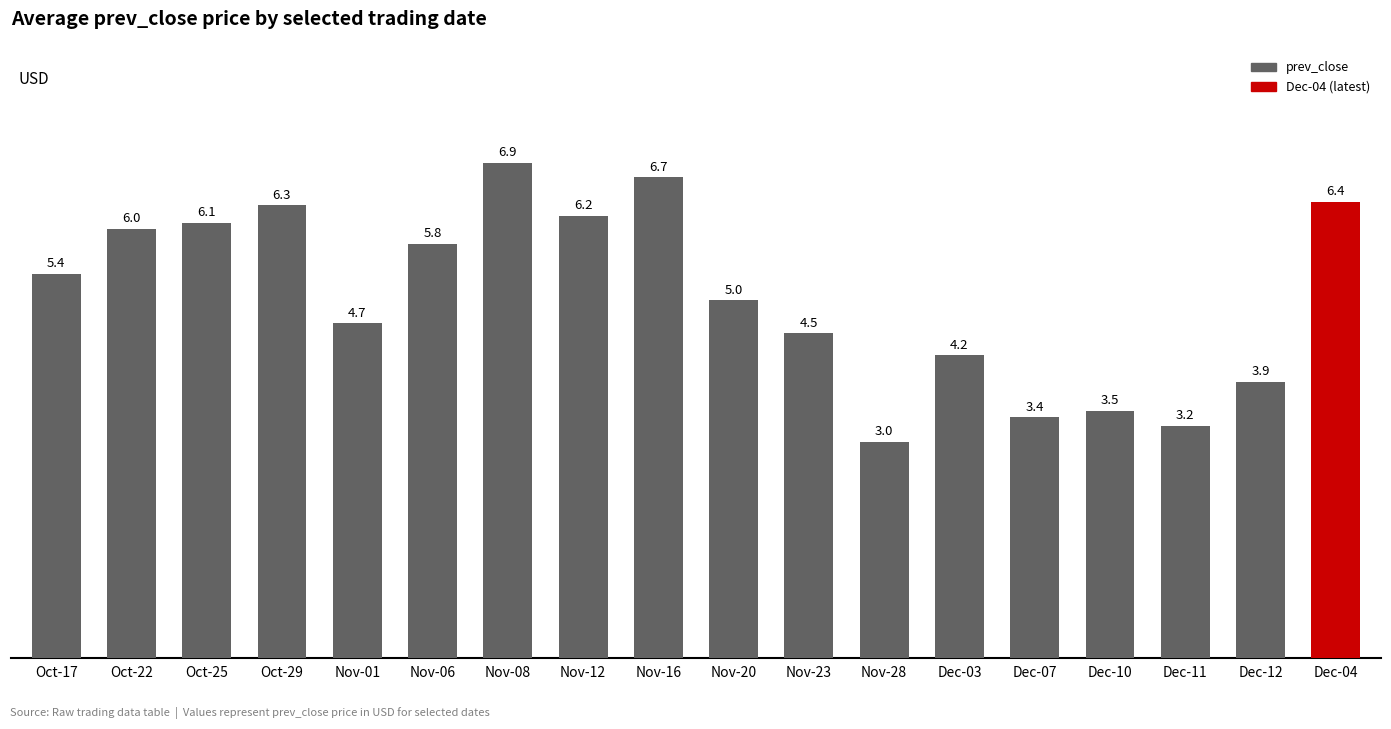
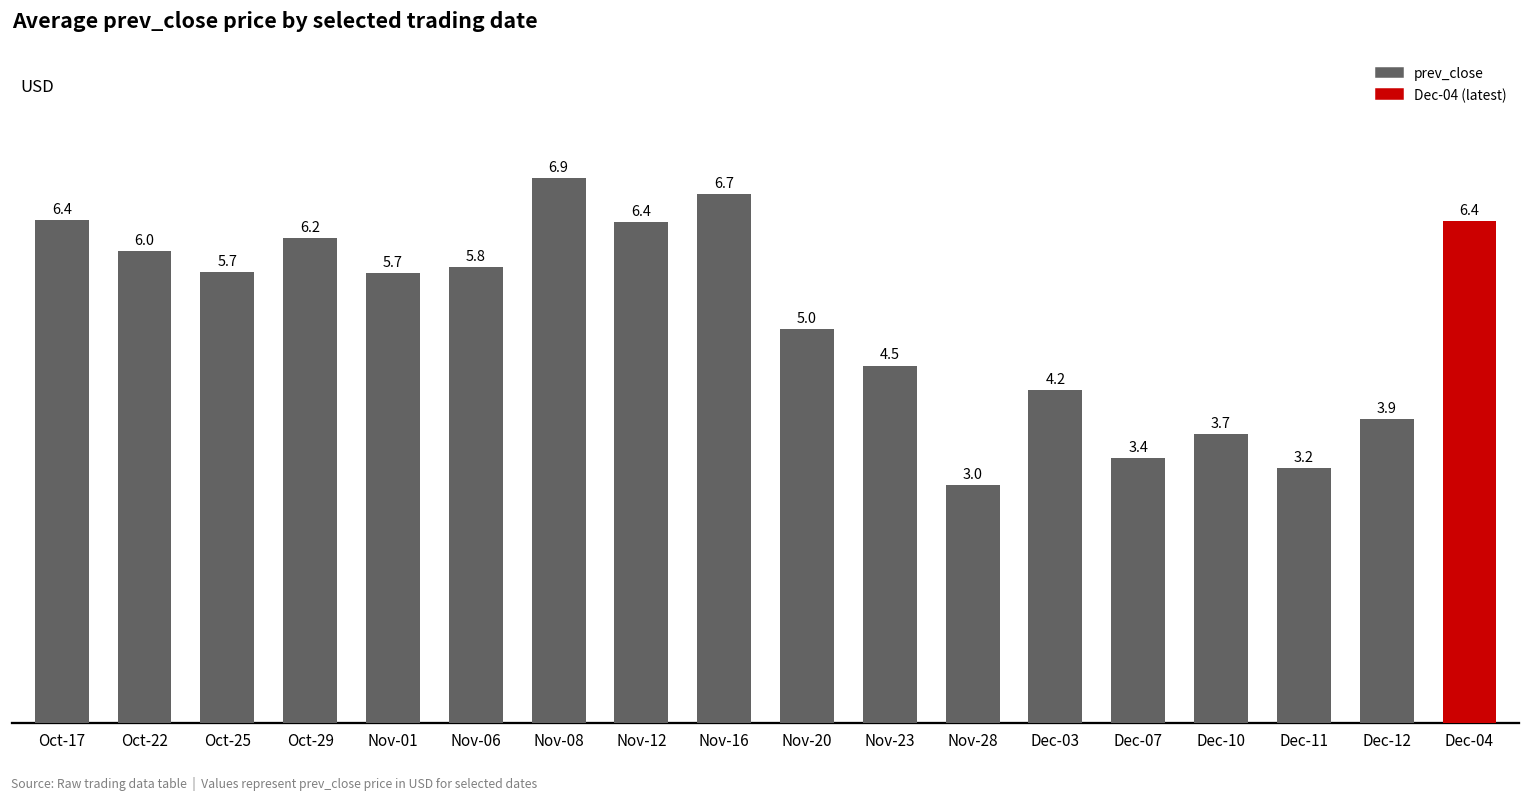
  {
-   "Oct-17": 5.4,
+   "Oct-17": 6.4,
    "Oct-22": 6.0,
-   "Oct-25": 6.1,
-   "Oct-29": 6.3,
-   "Nov-01": 4.7,
+   "Oct-25": 5.7,
+   "Oct-29": 6.2,
+   "Nov-01": 5.7,
    "Nov-06": 5.8,
    "Nov-08": 6.9,
-   "Nov-12": 6.2,
+   "Nov-12": 6.4,
    "Nov-16": 6.7,
    "Nov-20": 5.0,
    "Nov-23": 4.5,
    "Nov-28": 3.0,
    "Dec-03": 4.2,
    "Dec-07": 3.4,
-   "Dec-10": 3.5,
+   "Dec-10": 3.7,
    "Dec-11": 3.2,
    "Dec-12": 3.9,
    "Dec-04": 6.4
  }
